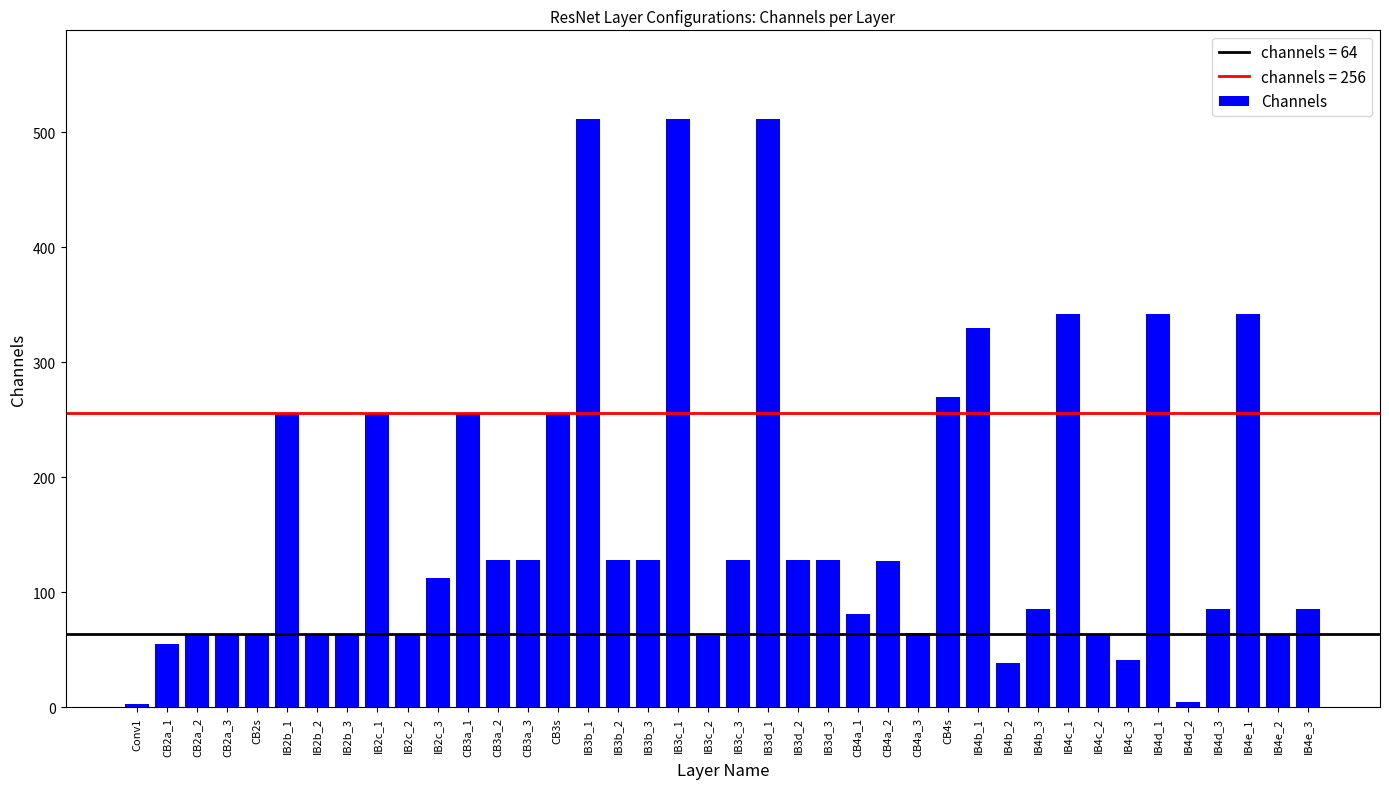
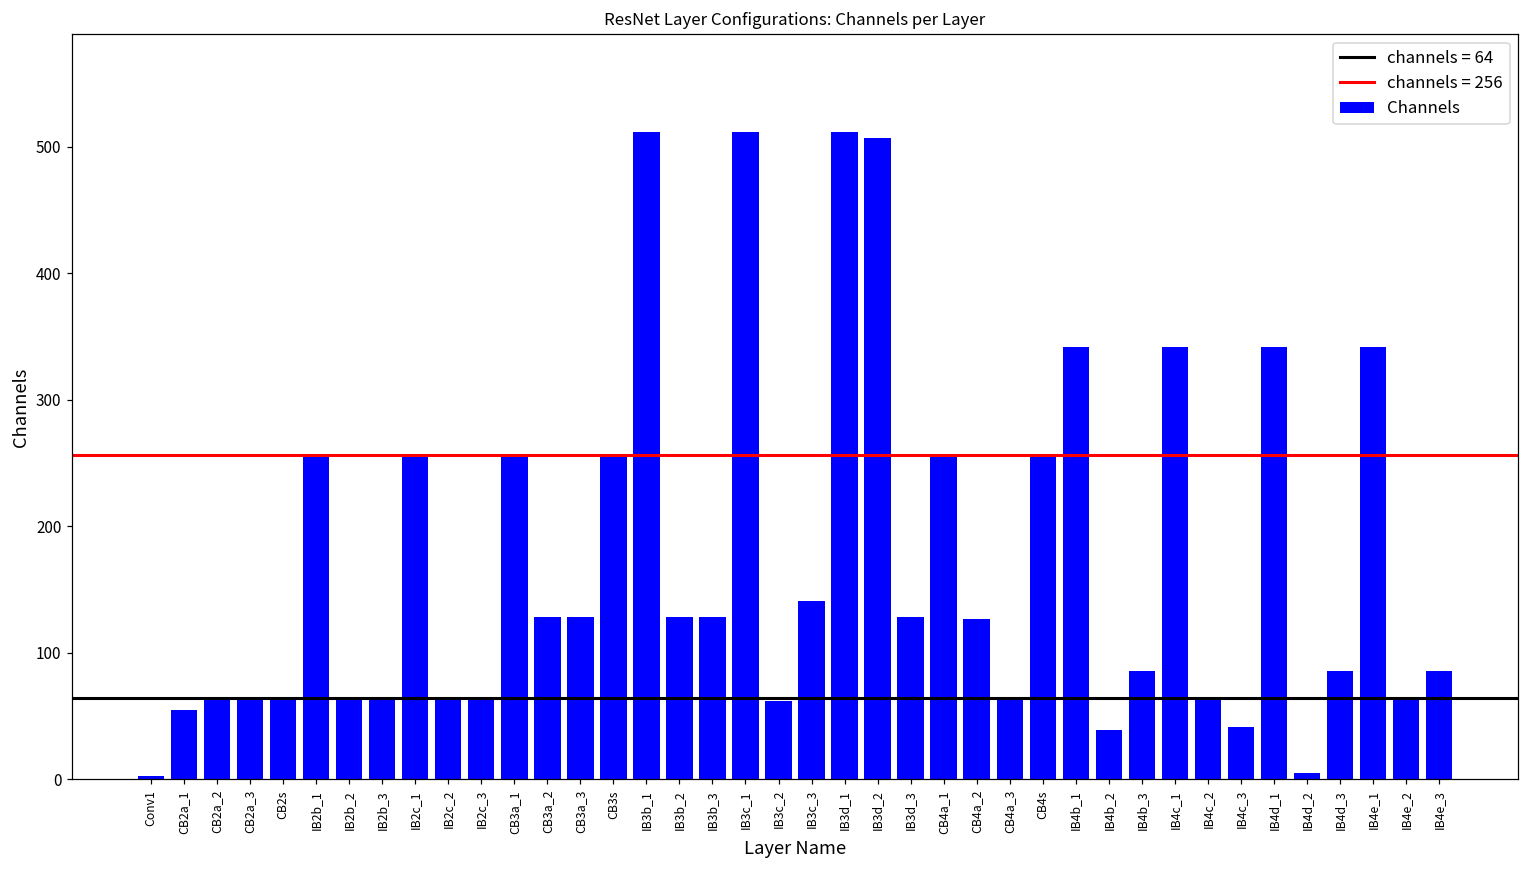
  {
    "Conv1": 3,
    "CB2a_1": 55,
    "CB2a_2": 64,
    "CB2a_3": 64,
    "CB2s": 64,
    "IB2b_1": 256,
    "IB2b_2": 64,
    "IB2b_3": 64,
    "IB2c_1": 256,
    "IB2c_2": 64,
-   "IB2c_3": 113,
+   "IB2c_3": 64,
    "CB3a_1": 256,
    "CB3a_2": 128,
    "CB3a_3": 128,
    "CB3s": 256,
    "IB3b_1": 512,
    "IB3b_2": 128,
    "IB3b_3": 128,
    "IB3c_1": 512,
    "IB3c_2": 62,
-   "IB3c_3": 128,
+   "IB3c_3": 141,
    "IB3d_1": 512,
-   "IB3d_2": 128,
+   "IB3d_2": 507,
    "IB3d_3": 128,
-   "CB4a_1": 81,
+   "CB4a_1": 256,
    "CB4a_2": 127,
    "CB4a_3": 65,
-   "CB4s": 270,
-   "IB4b_1": 330,
+   "CB4s": 256,
+   "IB4b_1": 342,
    "IB4b_2": 39,
    "IB4b_3": 86,
    "IB4c_1": 342,
    "IB4c_2": 64,
    "IB4c_3": 41,
    "IB4d_1": 342,
    "IB4d_2": 5,
    "IB4d_3": 86,
    "IB4e_1": 342,
    "IB4e_2": 64,
    "IB4e_3": 86
  }
